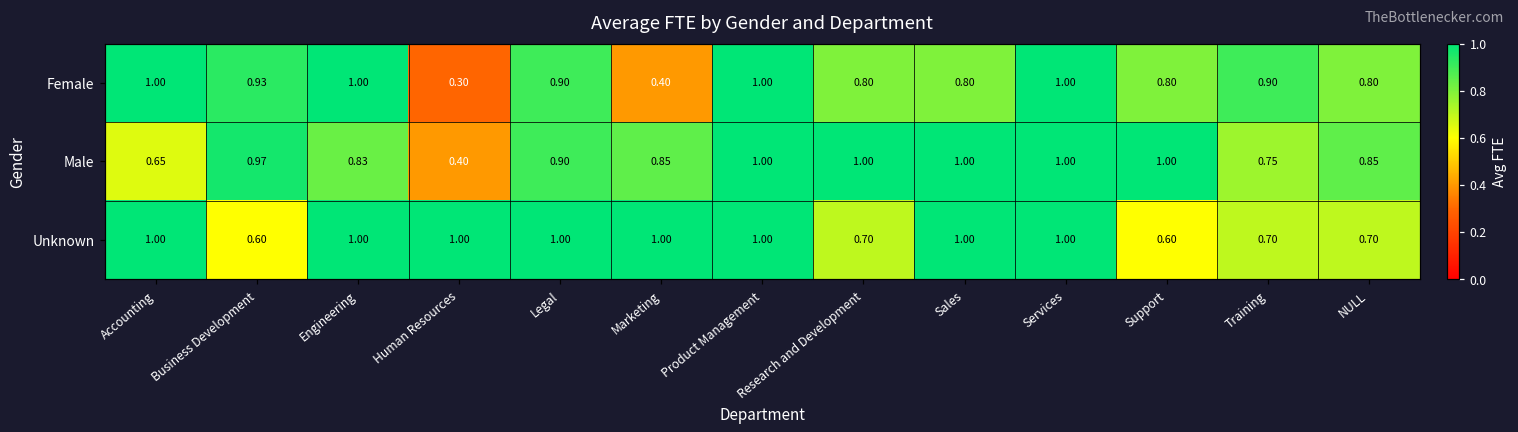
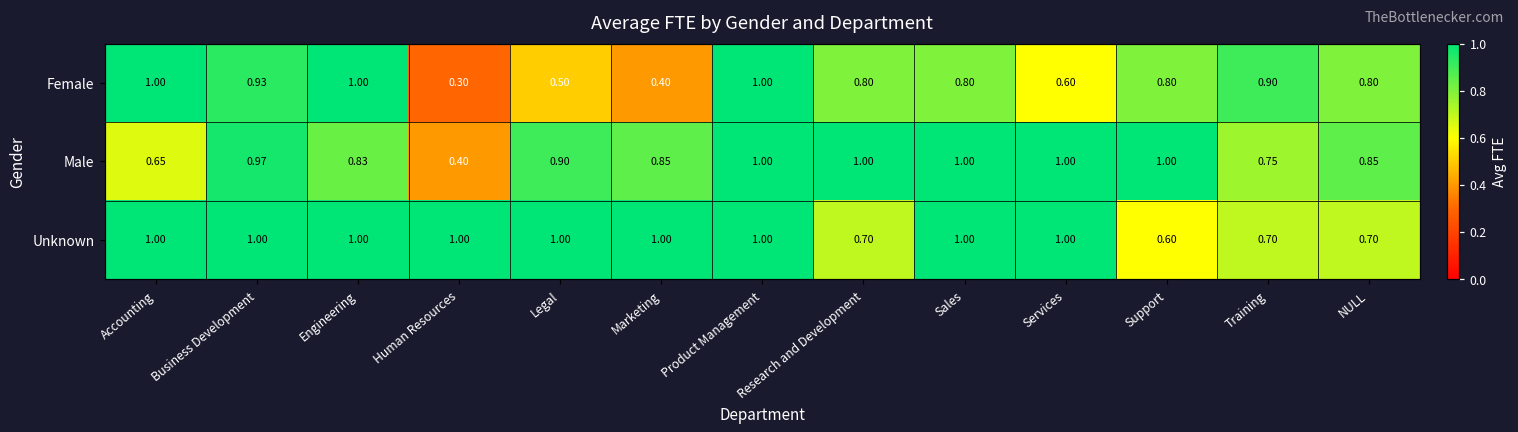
  {
    "Female": {
      "Accounting": 1.00,
      "Business Development": 0.93,
      "Engineering": 1.00,
      "Human Resources": 0.30,
-     "Legal": 0.90,
+     "Legal": 0.50,
      "Marketing": 0.40,
      "Product Management": 1.00,
      "Research and Development": 0.80,
      "Sales": 0.80,
-     "Services": 1.00,
+     "Services": 0.60,
      "Support": 0.80,
      "Training": 0.90,
      "NULL": 0.80
    },
    "Male": {
      "Accounting": 0.65,
      "Business Development": 0.97,
      "Engineering": 0.83,
      "Human Resources": 0.40,
      "Legal": 0.90,
      "Marketing": 0.85,
      "Product Management": 1.00,
      "Research and Development": 1.00,
      "Sales": 1.00,
      "Services": 1.00,
      "Support": 1.00,
      "Training": 0.75,
      "NULL": 0.85
    },
    "Unknown": {
      "Accounting": 1.00,
-     "Business Development": 0.60,
+     "Business Development": 1.00,
      "Engineering": 1.00,
      "Human Resources": 1.00,
      "Legal": 1.00,
      "Marketing": 1.00,
      "Product Management": 1.00,
      "Research and Development": 0.70,
      "Sales": 1.00,
      "Services": 1.00,
      "Support": 0.60,
      "Training": 0.70,
      "NULL": 0.70
    }
  }
